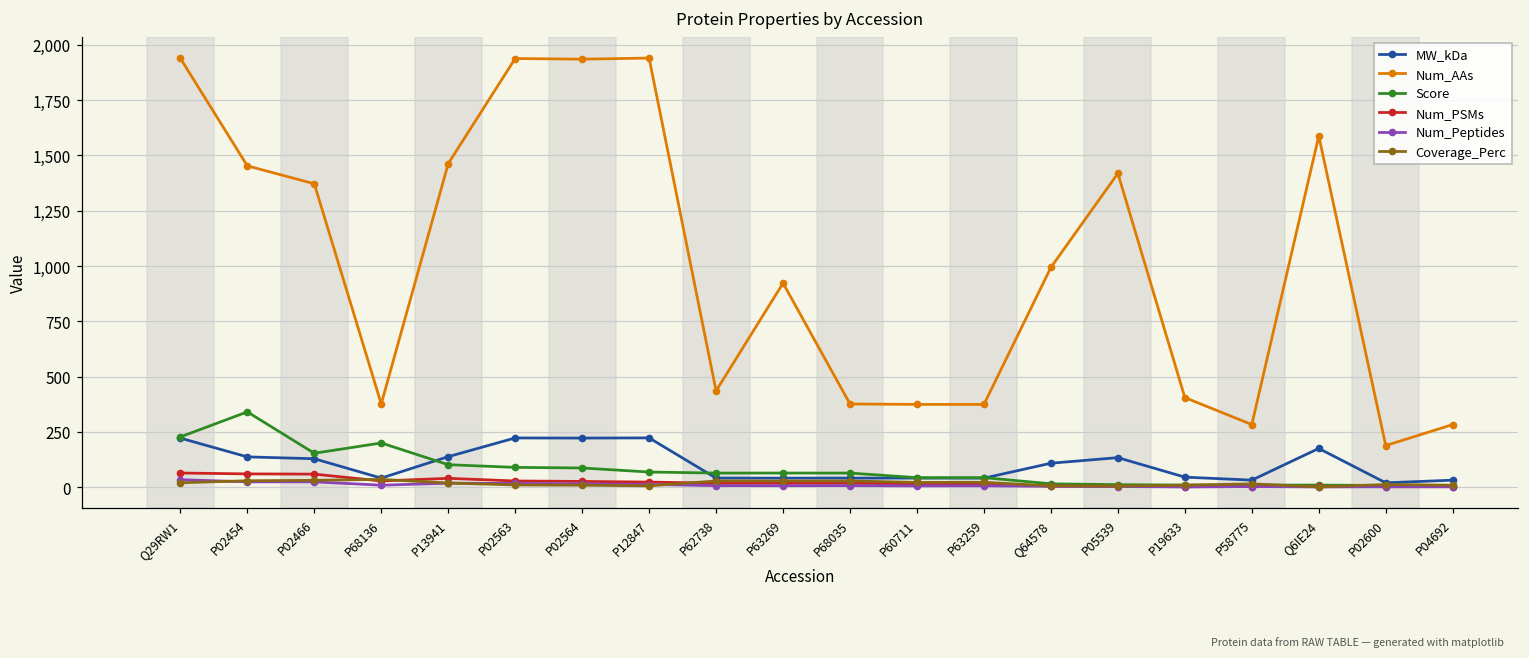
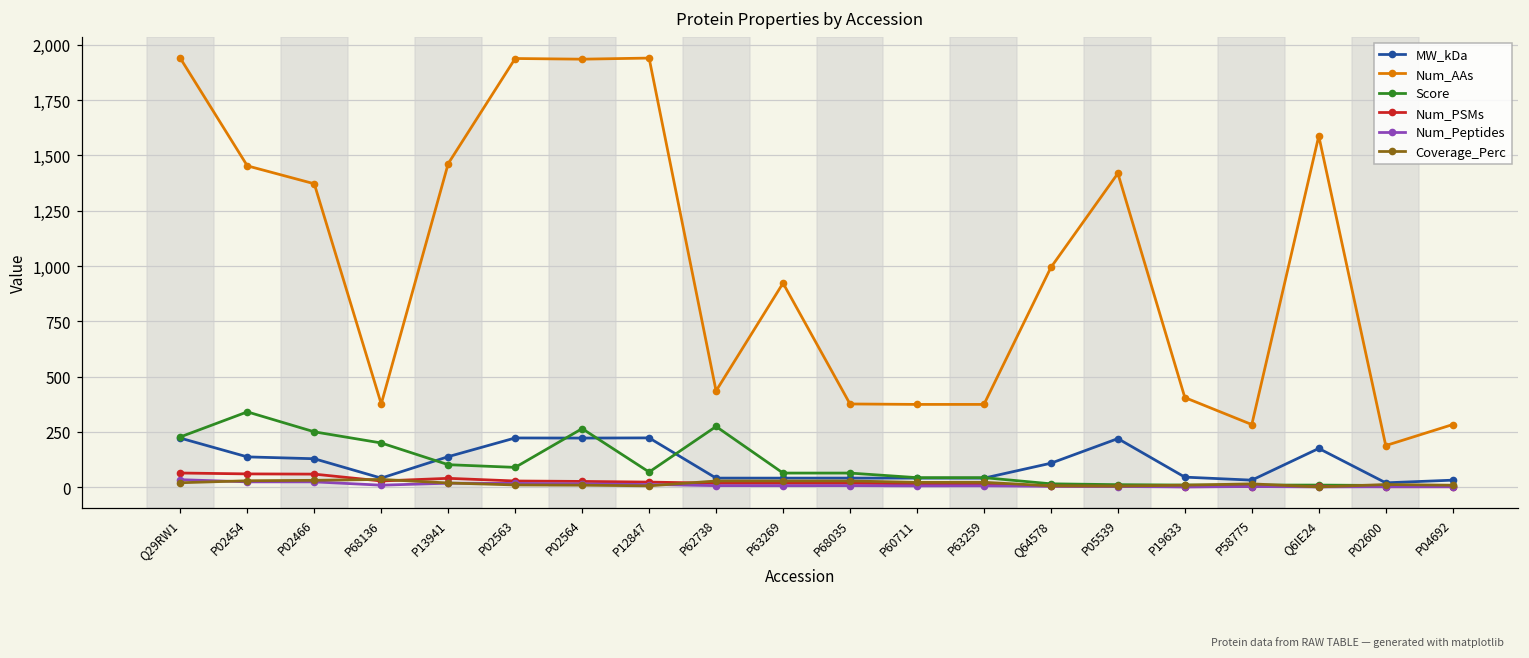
  {
    "MW_kDa": {
      "P02454": "140",
      "P02466": "130",
      "P13941": "140",
      "P02563": "220",
      "P02564": "220",
      "P12847": "220",
      "P62738": "40",
      "P63269": "40",
      "P68035": "40",
      "Q64578": "110",
-     "P05539": "130",
+     "P05539": "220",
      "P19633": "50",
      "P58775": "30",
      "Q6IE24": "180",
      "P04692": "30"
    },
    "Num_AAs": {
      "Q29RW1": "1,940",
      "P02454": "1,450",
      "P02466": "1,370",
      "P68136": "380",
      "P13941": "1,460",
      "P02563": "1,940",
      "P02564": "1,940",
      "P12847": "1,940",
      "P62738": "440",
      "P63269": "920",
      "P68035": "380",
      "P60711": "380",
      "P63259": "380",
      "Q64578": "990",
      "P05539": "1,420",
      "P19633": "410",
      "P58775": "280",
      "Q6IE24": "1,590",
      "P02600": "190",
      "P04692": "280"
    },
    "Score": {
      "P02454": "340",
-     "P02466": "150",
+     "P02466": "250",
      "P68136": "200",
      "P13941": "100",
      "P02563": "90",
-     "P02564": "90",
+     "P02564": "270",
      "P12847": "70",
-     "P62738": "60",
+     "P62738": "280",
      "P63269": "60",
      "P68035": "60"
    },
    "Num_PSMs": {
      "Q29RW1": "70",
      "P02454": "60",
      "P02466": "60",
      "P13941": "40"
    },
    "Num_Peptides": {
      "Q29RW1": "40",
      "P68136": "10"
    },
    "Coverage_Perc": {
      "Q29RW1": "20"
    }
  }
